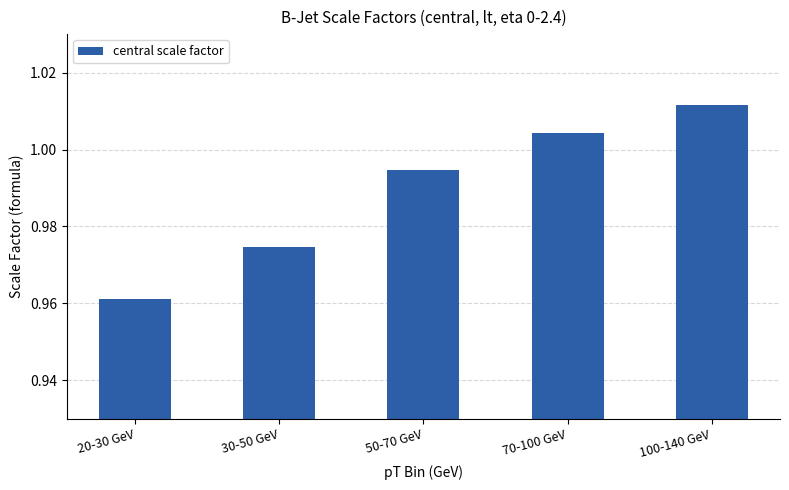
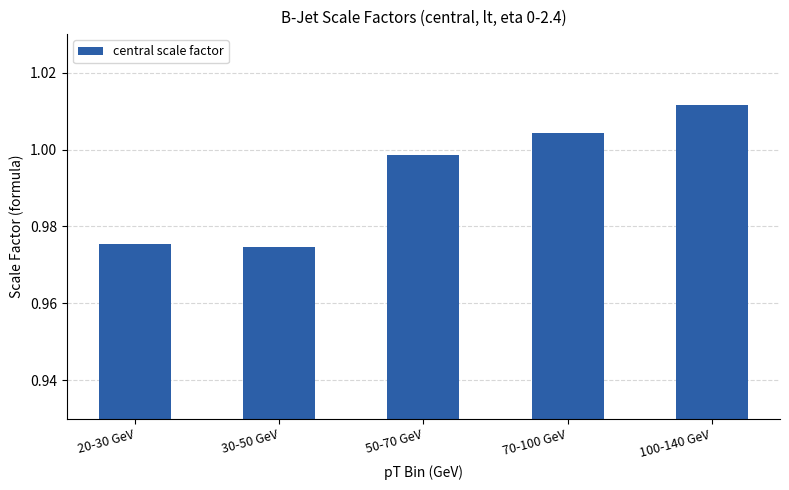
  {
-   "20-30 GeV": 0.961,
+   "20-30 GeV": 0.975,
    "30-50 GeV": 0.975,
-   "50-70 GeV": 0.995,
+   "50-70 GeV": 0.998,
    "70-100 GeV": 1.004,
    "100-140 GeV": 1.012
  }
